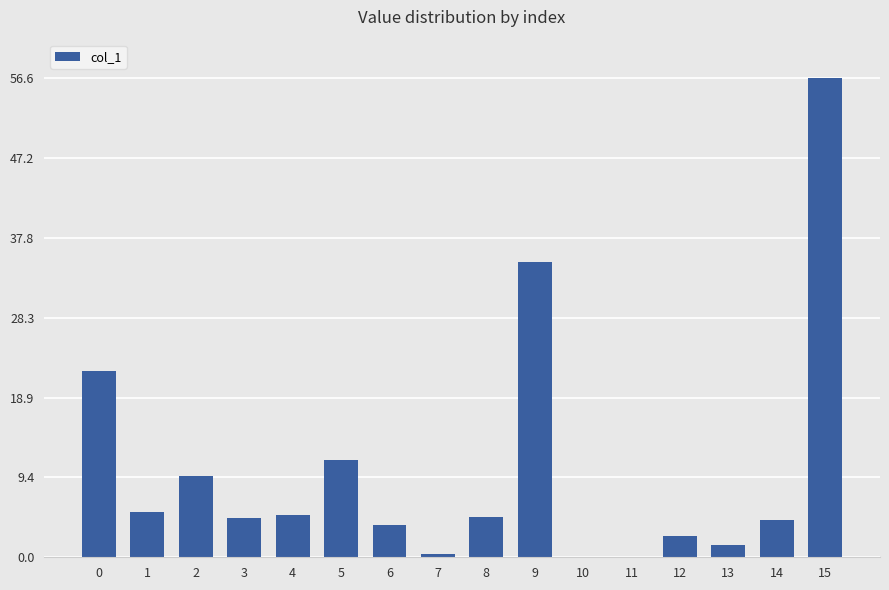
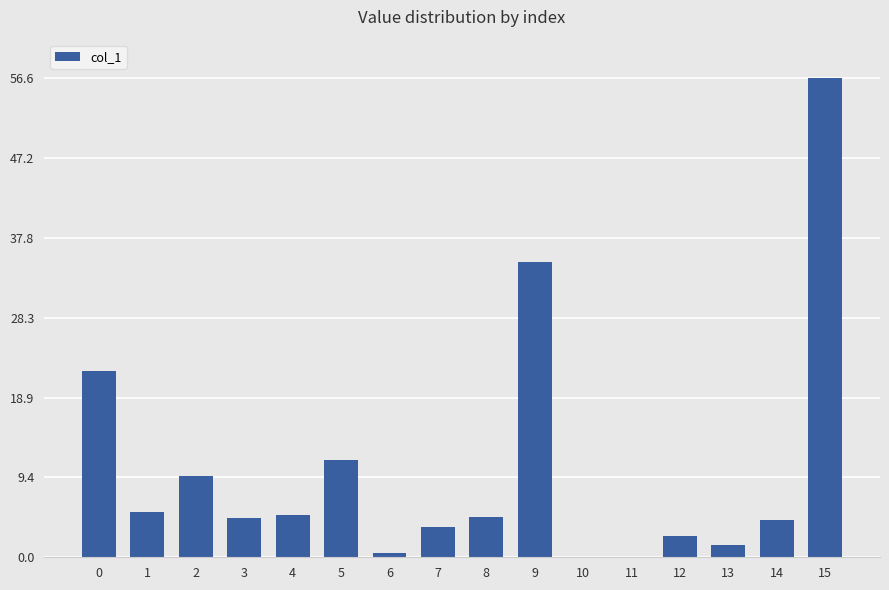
  {
    "0": 22,
    "1": 5,
    "2": 10,
    "3": 5,
    "4": 5,
    "5": 11,
-   "6": 4,
-   "7": 0,
+   "6": 1,
+   "7": 4,
    "8": 5,
    "9": 35,
    "12": 3,
    "13": 1,
    "14": 4,
    "15": 57
  }
